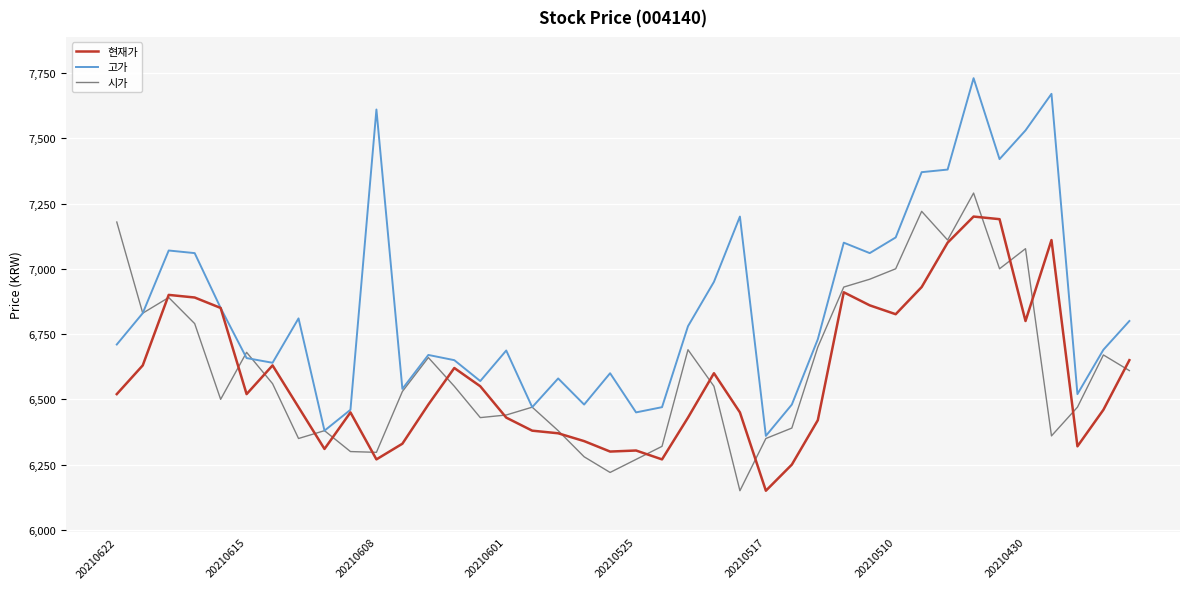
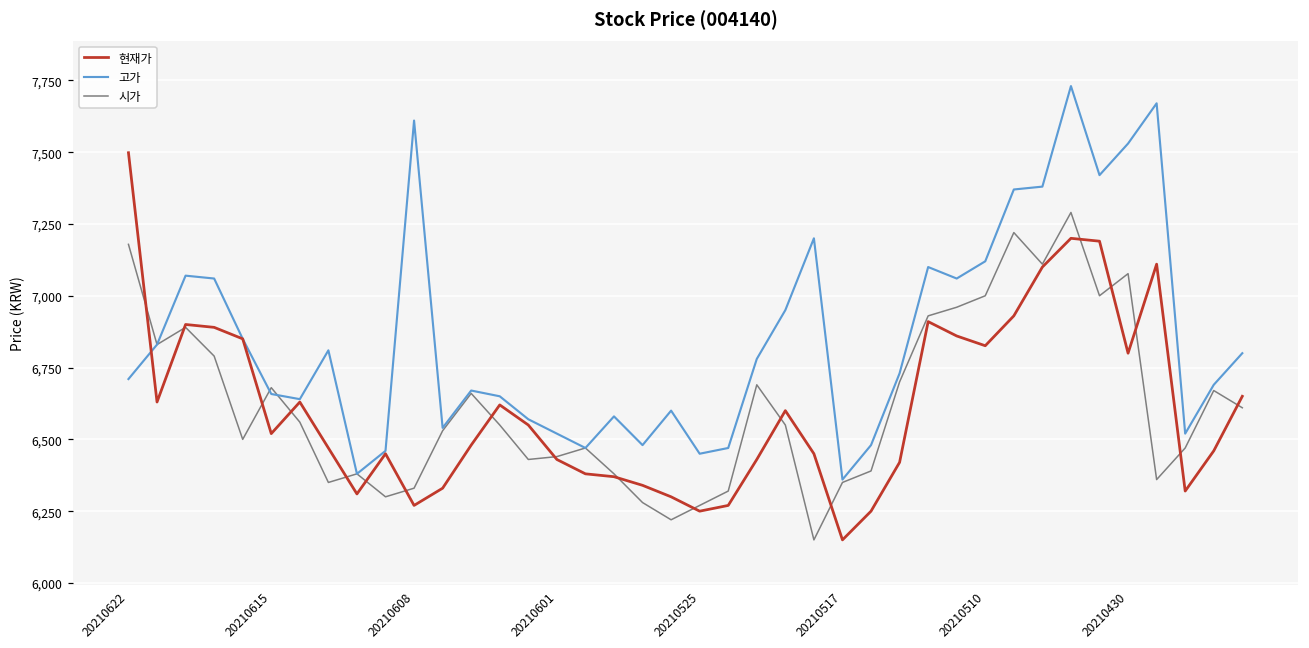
  {
    "현재가": {
-     "20210622": "6,520",
+     "20210622": "7,500",
      "20210615": "6,520",
      "20210608": "6,270",
      "20210601": "6,430",
-     "20210525": "6,300",
+     "20210525": "6,250",
      "20210517": "6,150",
      "20210510": "6,830",
      "20210430": "6,800"
    },
    "고가": {
      "20210622": "6,710",
      "20210615": "6,660",
      "20210608": "7,610",
-     "20210601": "6,690",
+     "20210601": "6,520",
      "20210525": "6,450",
      "20210517": "6,360",
      "20210510": "7,120",
      "20210430": "7,530"
    },
    "시가": {
      "20210622": "7,180",
      "20210615": "6,680",
-     "20210608": "6,300",
+     "20210608": "6,330",
      "20210601": "6,440",
      "20210525": "6,270",
      "20210517": "6,350",
      "20210510": "7,000",
      "20210430": "7,080"
    }
  }
